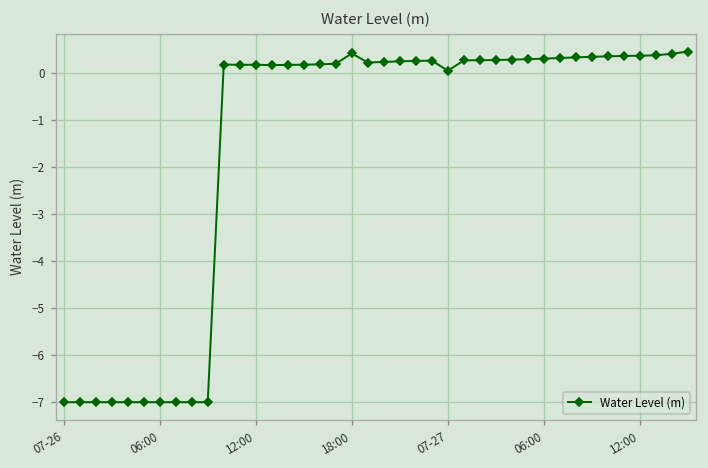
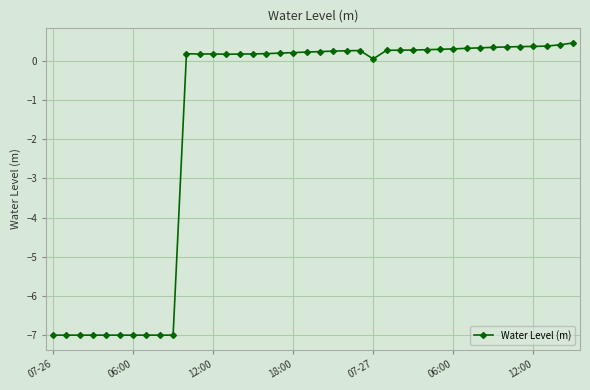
  {
    "07-26": -7.0,
-   "18:00": 0.4,
+   "18:00": 0.2,
    "07-27": 0.0
  }
